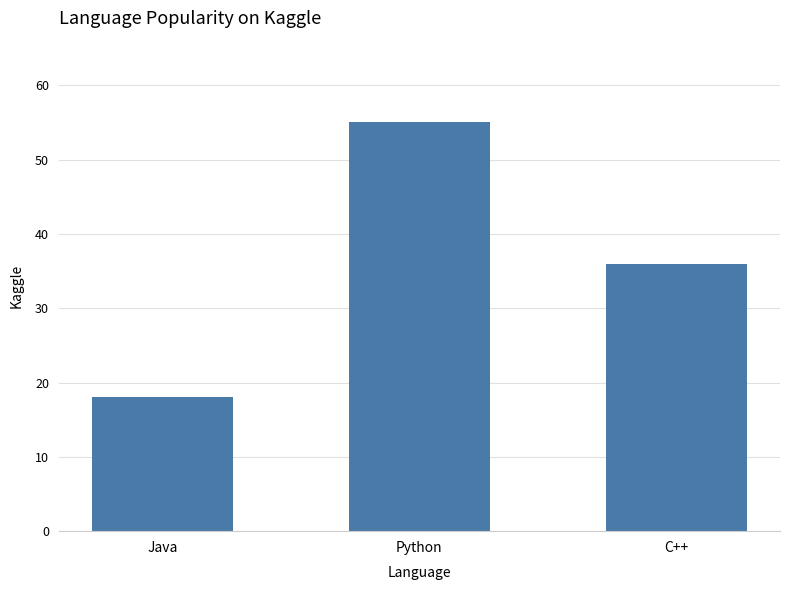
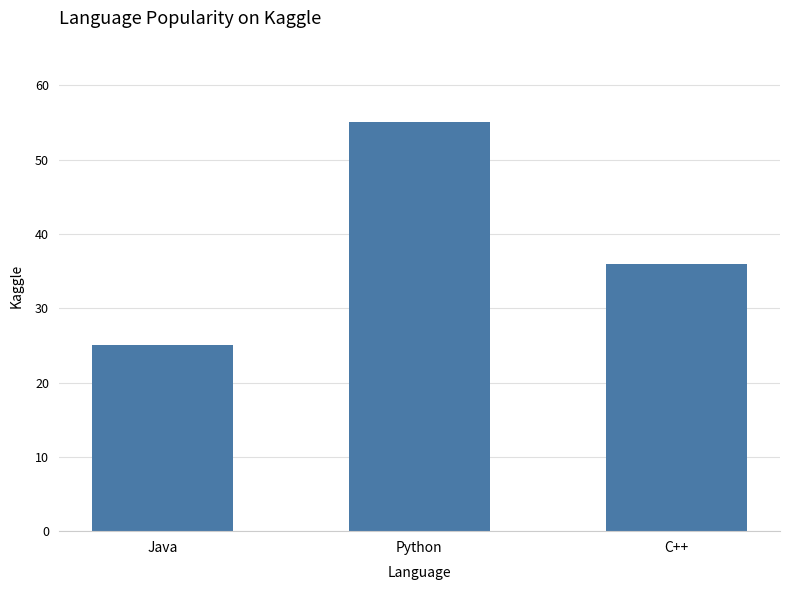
  {
-   "Java": 18,
+   "Java": 25,
    "Python": 55,
    "C++": 36
  }
